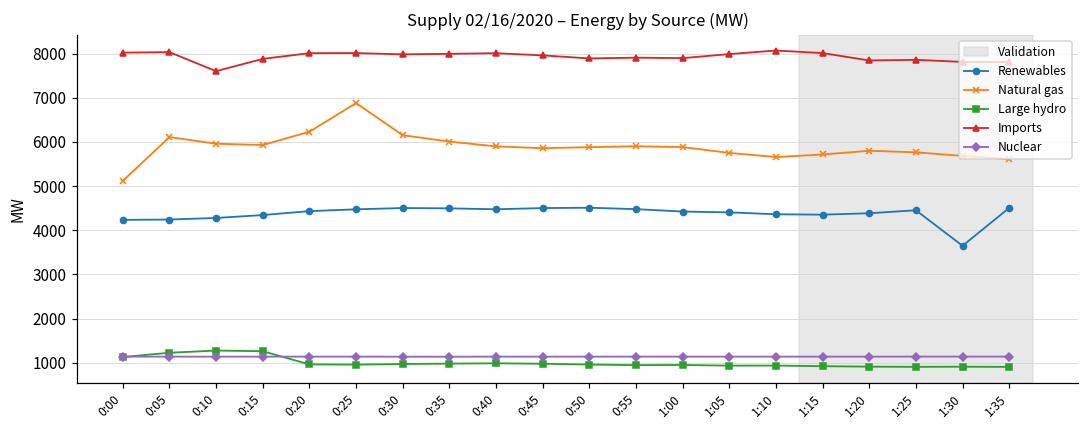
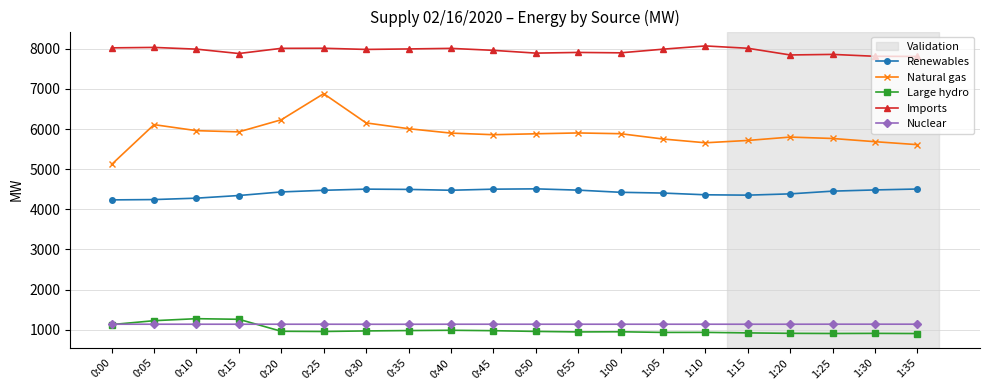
  {
    "Renewables": {
      "0:00": 4200,
      "0:05": 4200,
      "0:10": 4300,
      "0:15": 4300,
      "0:20": 4400,
      "0:25": 4500,
      "0:30": 4500,
      "0:35": 4500,
      "0:40": 4500,
      "0:45": 4500,
      "0:50": 4500,
      "0:55": 4500,
      "1:00": 4400,
      "1:05": 4400,
      "1:10": 4400,
      "1:15": 4400,
      "1:20": 4400,
      "1:25": 4500,
-     "1:30": 3600,
+     "1:30": 4500,
      "1:35": 4500
    },
    "Natural gas": {
      "0:00": 5100,
      "0:05": 6100,
      "0:10": 6000,
      "0:15": 5900,
      "0:20": 6200,
      "0:25": 6900,
      "0:30": 6200,
      "0:35": 6000,
      "0:40": 5900,
      "0:45": 5900,
      "0:50": 5900,
      "0:55": 5900,
      "1:00": 5900,
      "1:05": 5800,
      "1:10": 5700,
      "1:15": 5700,
      "1:20": 5800,
      "1:25": 5800,
      "1:30": 5700,
      "1:35": 5600
    },
    "Large hydro": {
      "0:05": 1200,
      "0:10": 1300,
      "0:15": 1300,
      "0:20": 1000,
      "0:25": 1000,
      "0:30": 1000,
      "0:35": 1000,
      "0:40": 1000,
      "0:45": 1000,
      "0:50": 1000,
      "0:55": 900,
      "1:00": 900,
      "1:05": 900,
      "1:10": 900,
      "1:15": 900,
      "1:20": 900,
      "1:25": 900,
      "1:30": 900,
      "1:35": 900
    },
    "Imports": {
      "0:00": 8000,
      "0:05": 8000,
-     "0:10": 7600,
+     "0:10": 8000,
      "0:15": 7900,
      "0:20": 8000,
      "0:25": 8000,
      "0:30": 8000,
      "0:35": 8000,
      "0:40": 8000,
      "0:45": 8000,
      "0:50": 7900,
      "0:55": 7900,
      "1:00": 7900,
      "1:05": 8000,
      "1:10": 8100,
      "1:15": 8000,
      "1:20": 7800,
      "1:25": 7900
    },
    "Nuclear": {
      "0:05": 1100,
      "0:10": 1100,
      "0:15": 1100,
      "0:20": 1100,
      "0:25": 1100,
      "0:30": 1100,
      "0:35": 1100,
      "0:40": 1100,
      "0:45": 1100,
      "0:50": 1100,
      "0:55": 1100,
      "1:00": 1100,
      "1:05": 1100,
      "1:10": 1100,
      "1:15": 1100,
      "1:20": 1100,
      "1:25": 1100,
      "1:30": 1100,
      "1:35": 1100
    }
  }
